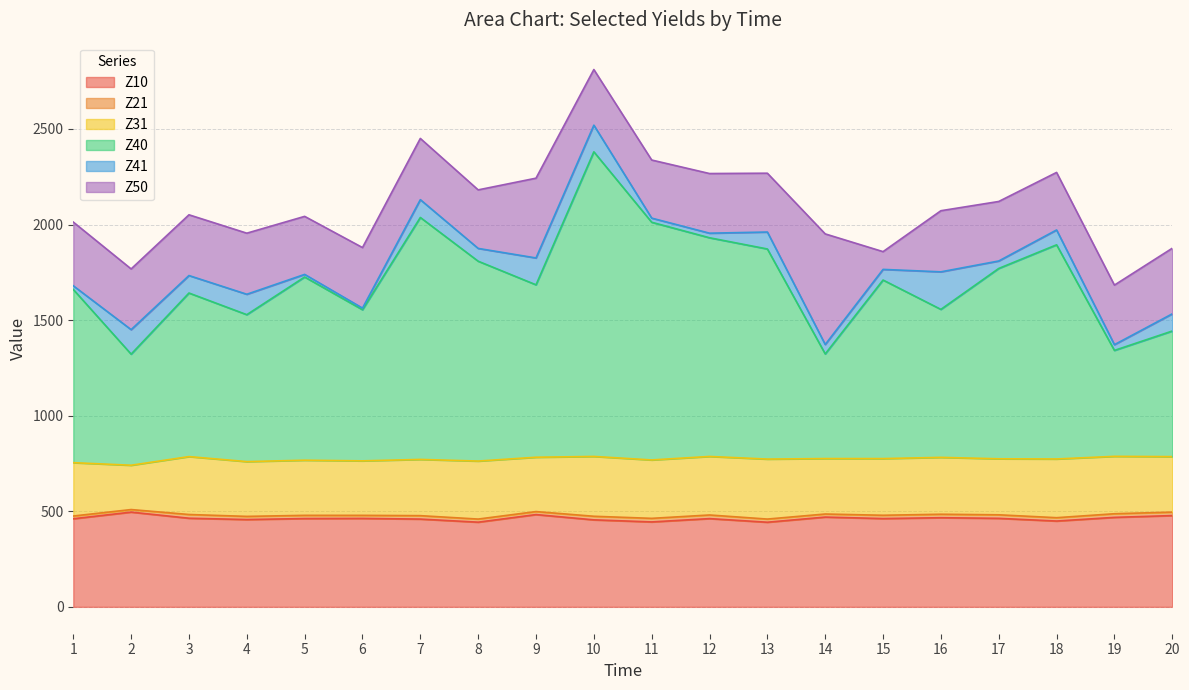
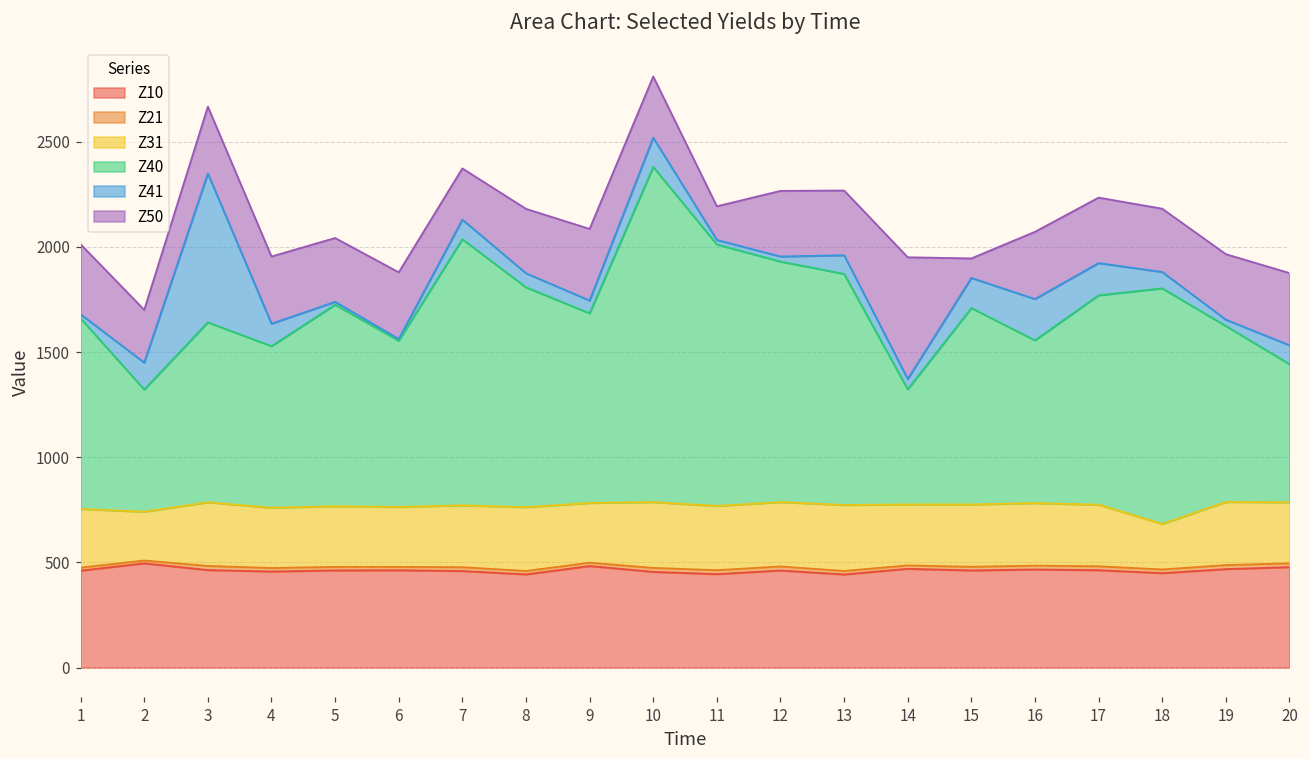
  {
    "Z31": {
      "1": 280,
      "2": 230,
      "3": 300,
      "4": 290,
      "5": 290,
      "6": 290,
      "7": 290,
      "8": 300,
      "9": 280,
      "10": 310,
      "11": 310,
      "12": 310,
      "13": 310,
      "14": 290,
      "15": 300,
      "16": 300,
      "17": 290,
-     "18": 310,
+     "18": 220,
      "19": 300,
      "20": 290
    },
    "Z40": {
      "1": 910,
      "2": 580,
      "3": 860,
      "4": 770,
      "5": 960,
      "7": 1270,
      "8": 1050,
      "9": 900,
      "10": 1590,
      "11": 1240,
      "12": 1140,
      "13": 1100,
      "14": 550,
      "15": 930,
      "16": 770,
      "17": 1000,
      "18": 1120,
-     "19": 550,
+     "19": 840,
      "20": 660
    },
    "Z41": {
      "1": 20,
      "2": 130,
-     "3": 90,
+     "3": 710,
      "4": 110,
      "5": 10,
      "7": 90,
      "8": 70,
-     "9": 140,
+     "9": 60,
      "10": 140,
      "11": 20,
      "12": 20,
      "13": 90,
      "14": 50,
-     "15": 60,
+     "15": 140,
      "16": 200,
-     "17": 40,
+     "17": 150,
      "18": 80,
      "19": 30,
      "20": 90
    },
    "Z50": {
      "1": 330,
-     "2": 320,
+     "2": 250,
      "3": 320,
      "4": 320,
      "5": 300,
      "6": 320,
-     "7": 320,
+     "7": 240,
      "8": 310,
-     "9": 420,
+     "9": 340,
      "10": 290,
-     "11": 300,
+     "11": 160,
      "12": 310,
      "13": 310,
      "14": 580,
      "15": 90,
      "16": 320,
      "17": 310,
      "18": 300,
      "19": 310,
      "20": 340
    }
  }
